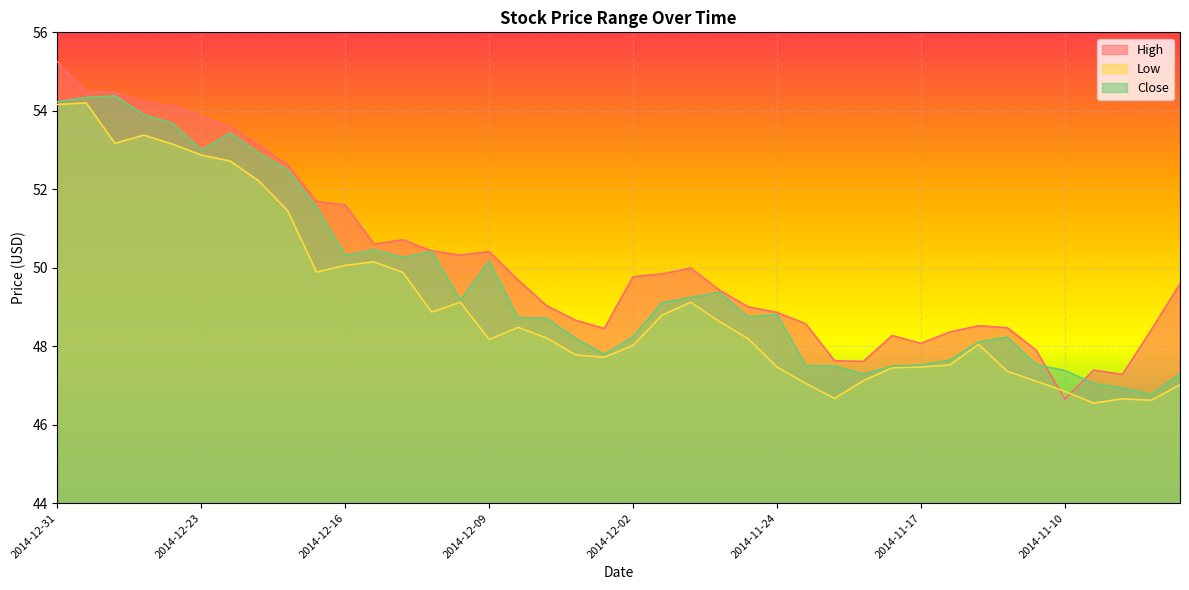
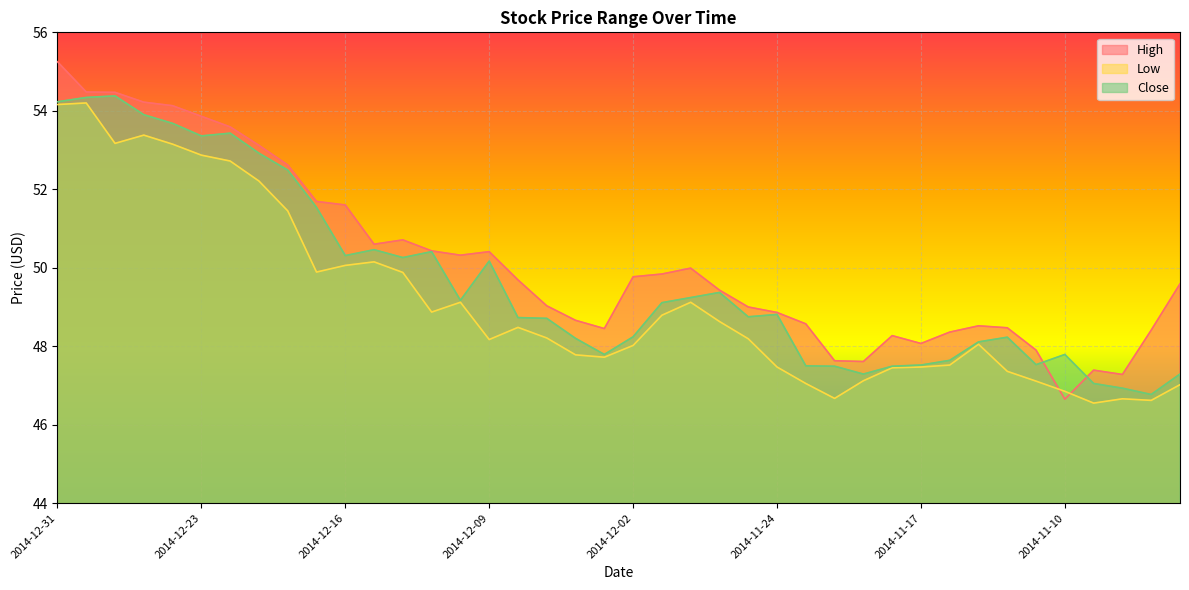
  {
    "High": {
      "2014-12-31": 55.3,
      "2014-12-23": 53.9,
      "2014-12-16": 51.6,
      "2014-12-09": 50.4,
      "2014-12-02": 49.8,
      "2014-11-17": 48.1,
      "2014-11-10": 46.7
    },
    "Low": {
      "2014-12-31": 54.2,
      "2014-12-23": 52.9,
      "2014-12-16": 50.1,
      "2014-12-09": 48.2,
      "2014-12-02": 48.0,
      "2014-11-24": 47.5,
      "2014-11-10": 46.9
    },
    "Close": {
      "2014-12-31": 54.2,
-     "2014-12-23": 53.0,
+     "2014-12-23": 53.4,
      "2014-12-16": 50.3,
      "2014-12-09": 50.2,
      "2014-12-02": 48.2,
-     "2014-11-10": 47.4
+     "2014-11-10": 47.8
    }
  }
